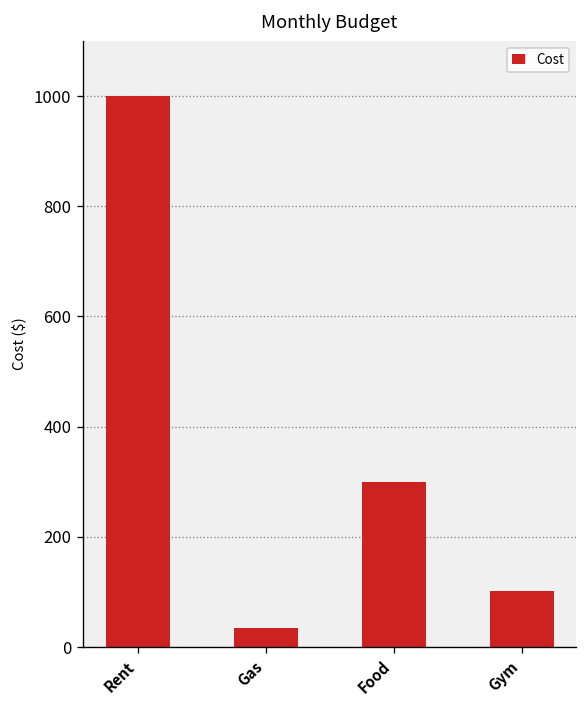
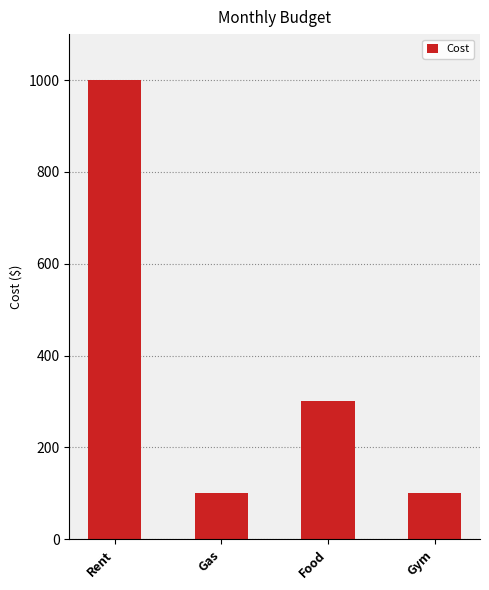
  {
    "Rent": 1000,
-   "Gas": 40,
+   "Gas": 100,
    "Food": 300,
    "Gym": 100
  }
